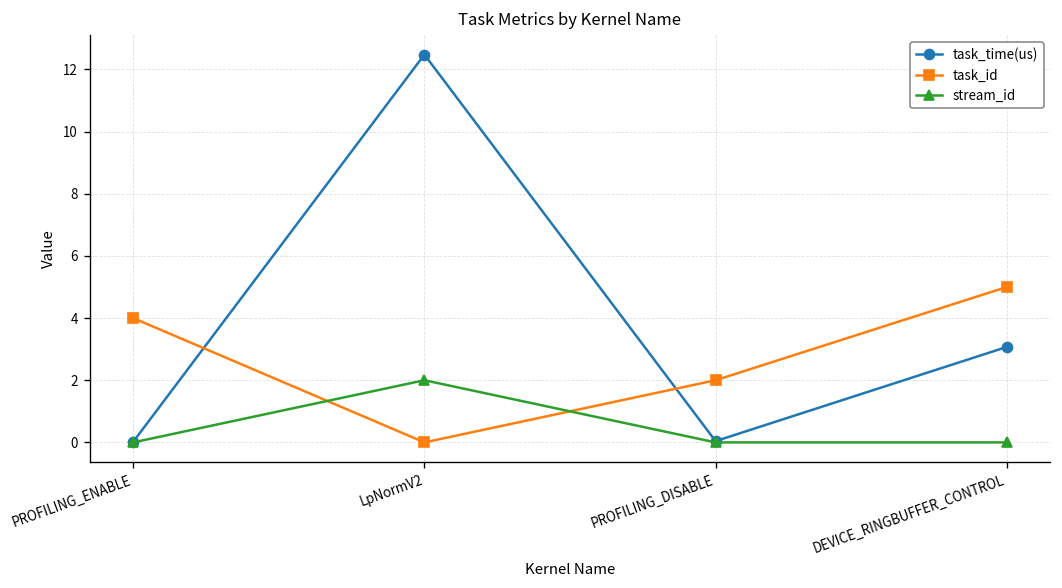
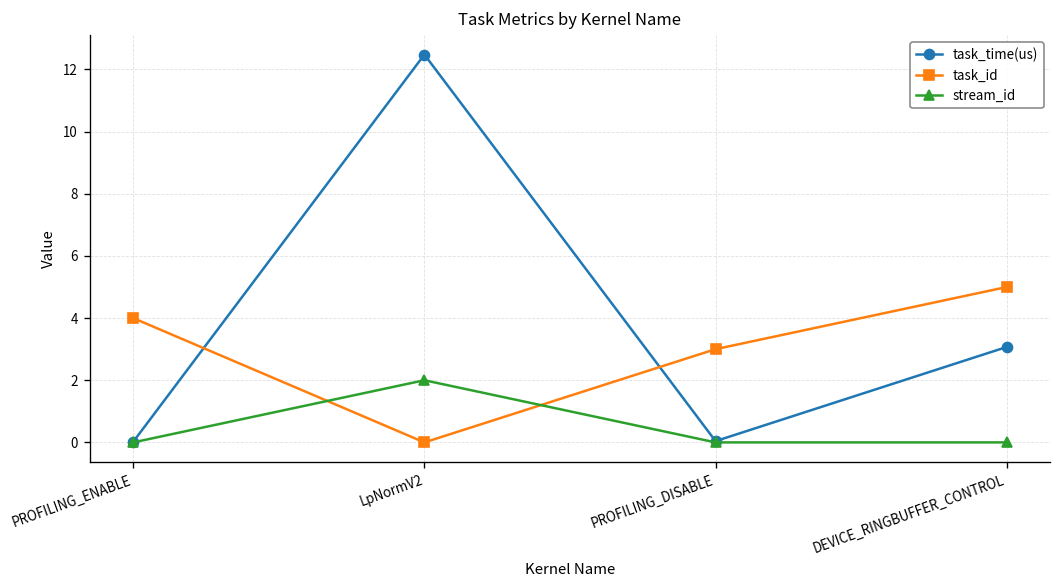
  {
    "task_time(us)": {
      "LpNormV2": 12.5,
      "DEVICE_RINGBUFFER_CONTROL": 3
    },
    "task_id": {
      "PROFILING_ENABLE": 4,
      "LpNormV2": 0,
-     "PROFILING_DISABLE": 2,
+     "PROFILING_DISABLE": 3,
      "DEVICE_RINGBUFFER_CONTROL": 5
    },
    "stream_id": {
      "LpNormV2": 2,
      "DEVICE_RINGBUFFER_CONTROL": 0
    }
  }
